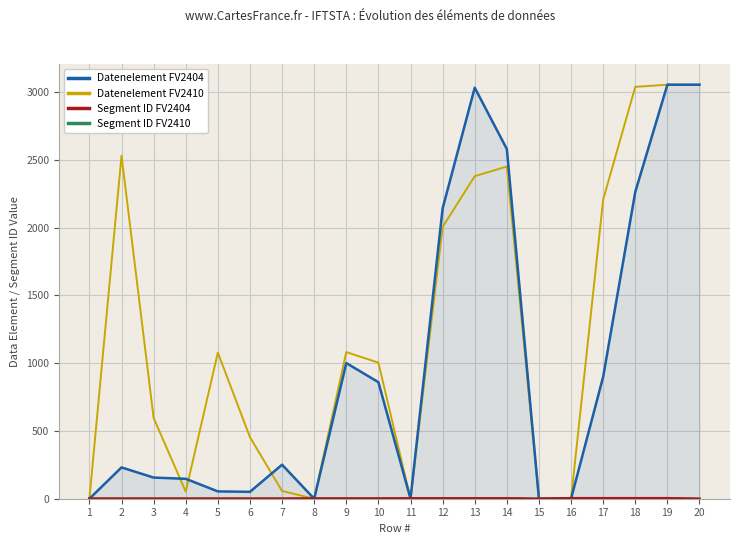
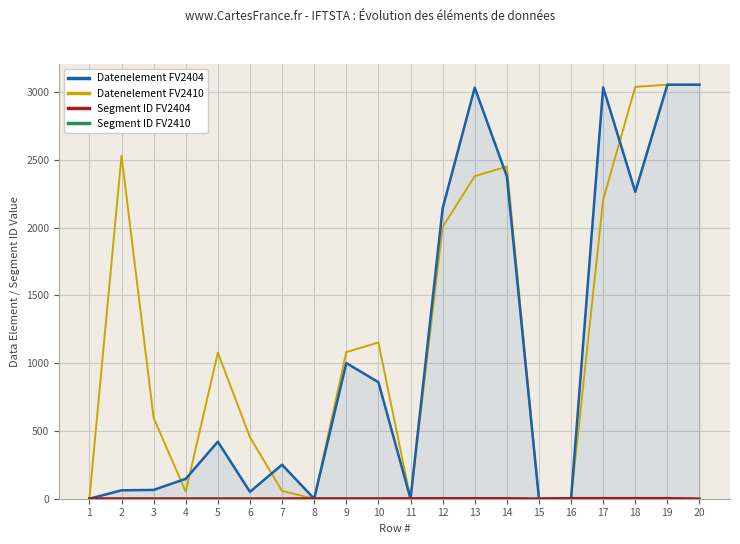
  {
    "Datenelement FV2404": {
-     "2": 230,
-     "3": 160,
+     "2": 60,
+     "3": 70,
      "4": 150,
-     "5": 50,
+     "5": 420,
      "6": 50,
      "7": 250,
      "9": 1000,
      "10": 860,
      "12": 2140,
      "13": 3030,
-     "14": 2580,
-     "17": 900,
+     "14": 2380,
+     "17": 3040,
      "18": 2260
    },
    "Datenelement FV2410": {
      "2": 2530,
      "3": 600,
      "4": 50,
      "5": 1080,
      "6": 450,
      "7": 60,
      "9": 1080,
-     "10": 1000,
+     "10": 1150,
      "12": 2010,
      "13": 2380,
      "14": 2450,
      "17": 2210,
      "18": 3040
    },
    "Segment ID FV2410": {
      "2": 0,
      "3": 0,
      "4": 0,
      "5": 0,
      "6": 0,
      "7": 0,
      "9": 0,
      "10": 0,
      "12": 0,
      "13": 0,
      "14": 0,
      "17": 0,
      "18": 0,
      "19": 0,
      "20": 0
    }
  }
